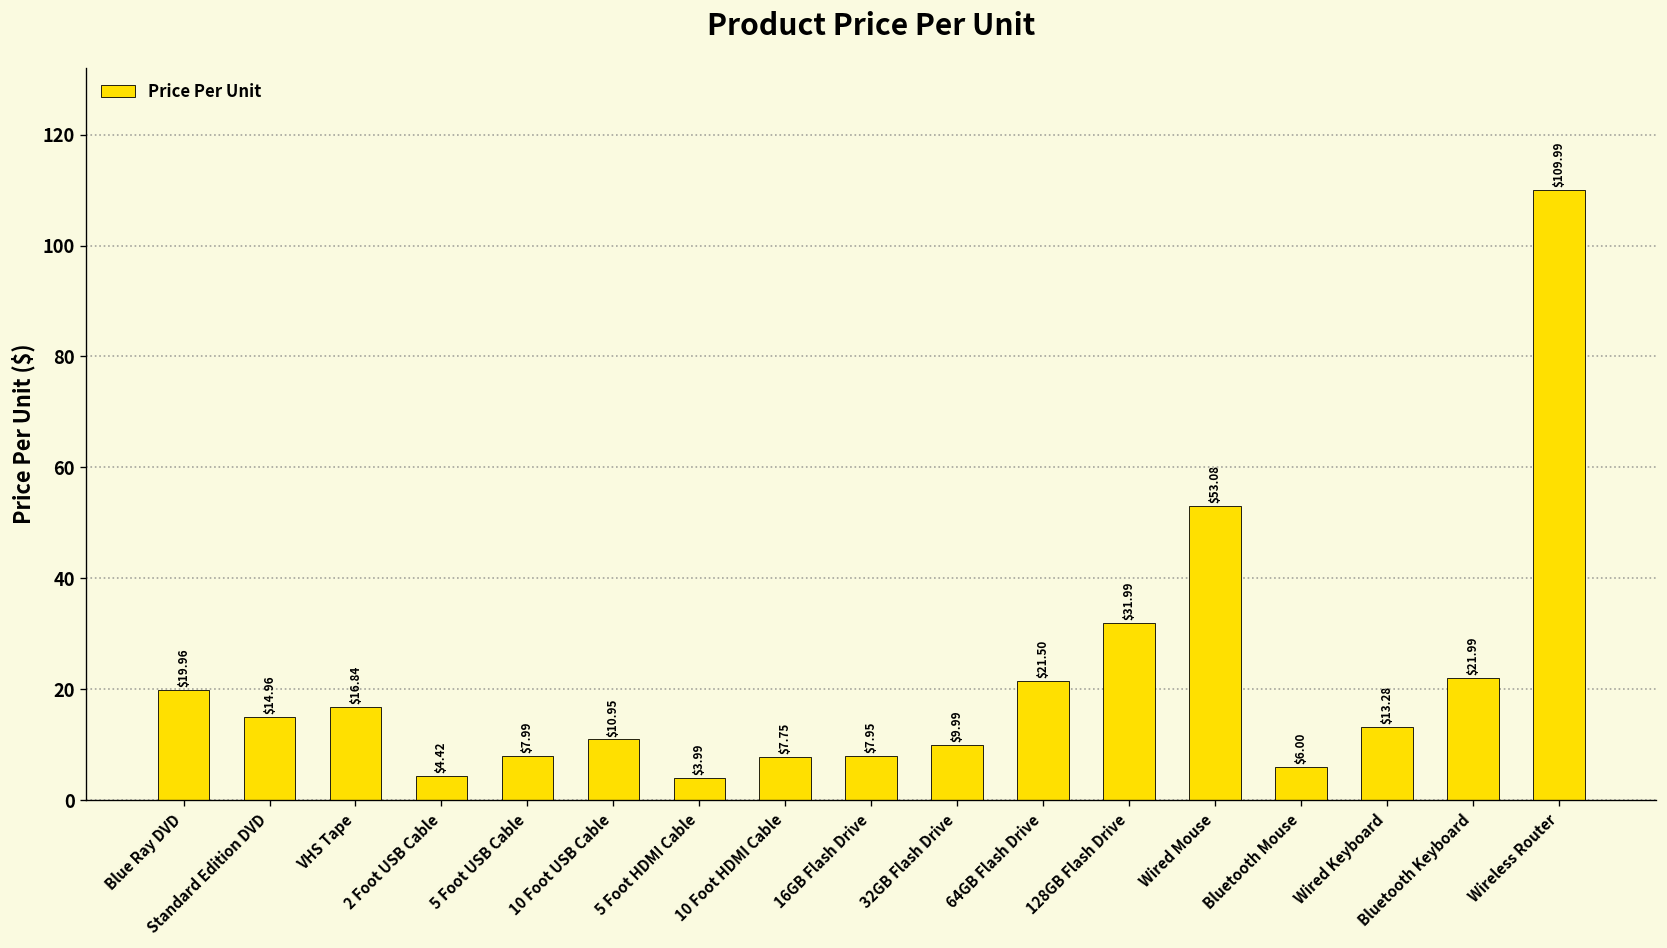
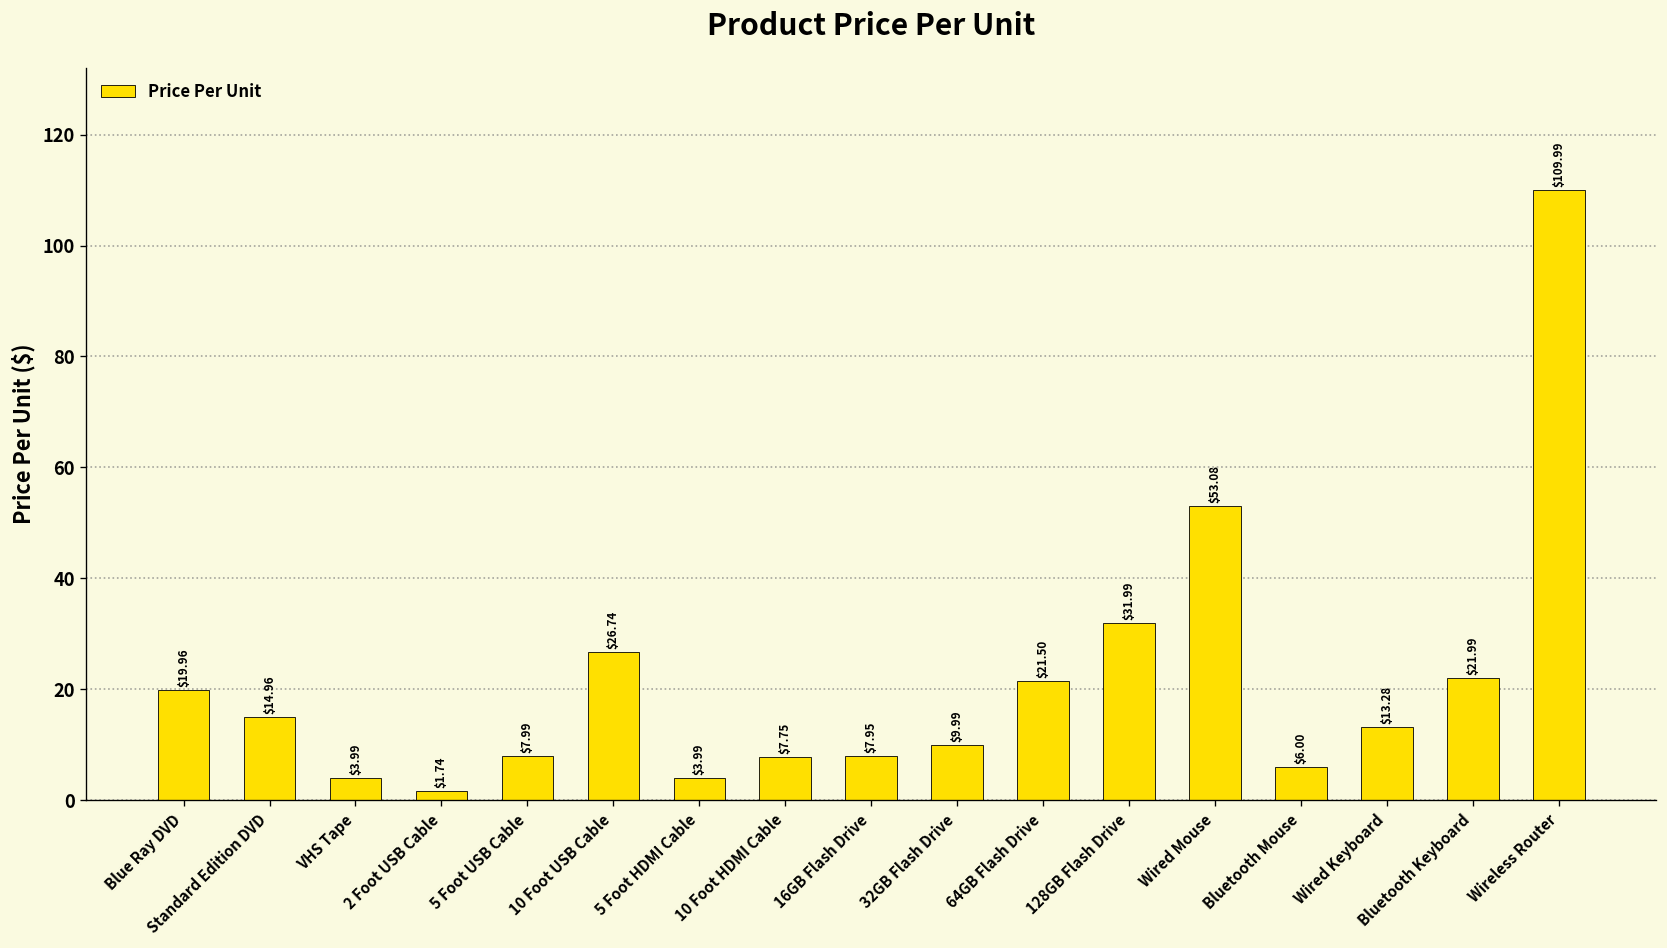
  {
    "Blue Ray DVD": "$19.96",
    "Standard Edition DVD": "$14.96",
-   "VHS Tape": "$16.84",
-   "2 Foot USB Cable": "$4.42",
+   "VHS Tape": "$3.99",
+   "2 Foot USB Cable": "$1.74",
    "5 Foot USB Cable": "$7.99",
-   "10 Foot USB Cable": "$10.95",
+   "10 Foot USB Cable": "$26.74",
    "5 Foot HDMI Cable": "$3.99",
    "10 Foot HDMI Cable": "$7.75",
    "16GB Flash Drive": "$7.95",
    "32GB Flash Drive": "$9.99",
    "64GB Flash Drive": "$21.50",
    "128GB Flash Drive": "$31.99",
    "Wired Mouse": "$53.08",
    "Bluetooth Mouse": "$6.00",
    "Wired Keyboard": "$13.28",
    "Bluetooth Keyboard": "$21.99",
    "Wireless Router": "$109.99"
  }
